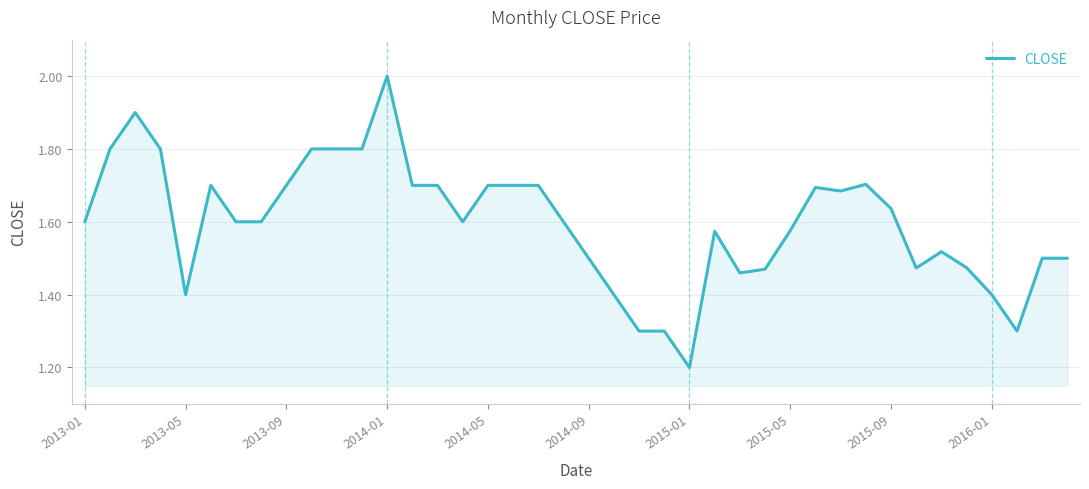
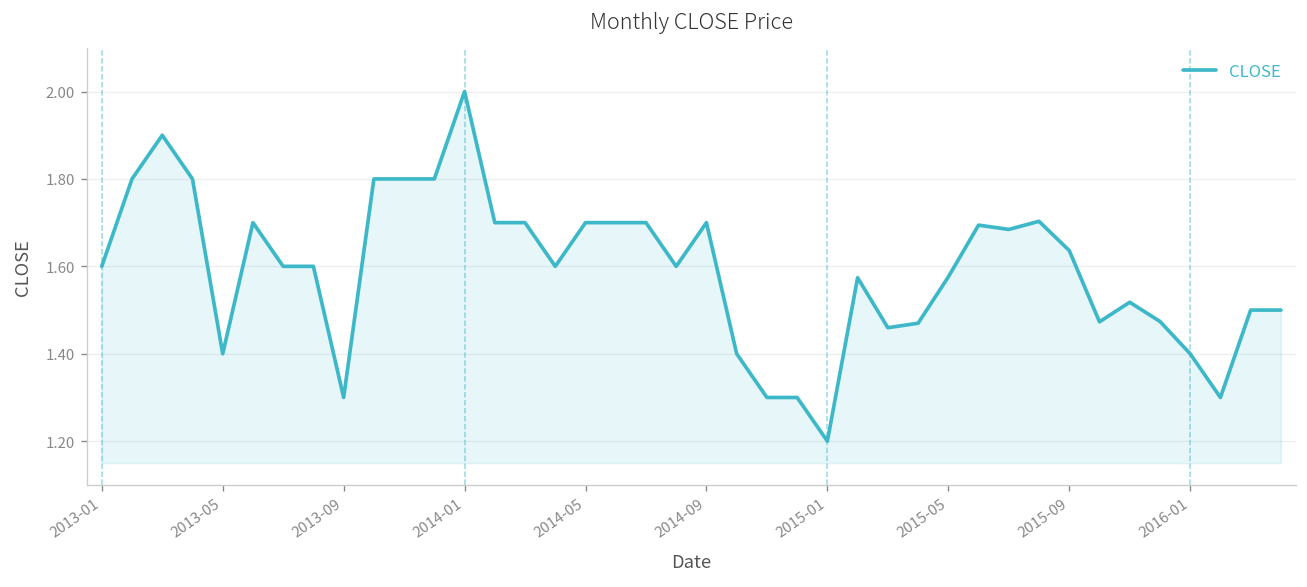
  {
    "2013-01": 1.6,
    "2013-05": 1.4,
-   "2013-09": 1.7,
+   "2013-09": 1.3,
    "2014-01": 2.0,
    "2014-05": 1.7,
-   "2014-09": 1.5,
+   "2014-09": 1.7,
    "2015-01": 1.2,
    "2015-05": 1.58,
    "2015-09": 1.64,
    "2016-01": 1.4
  }
